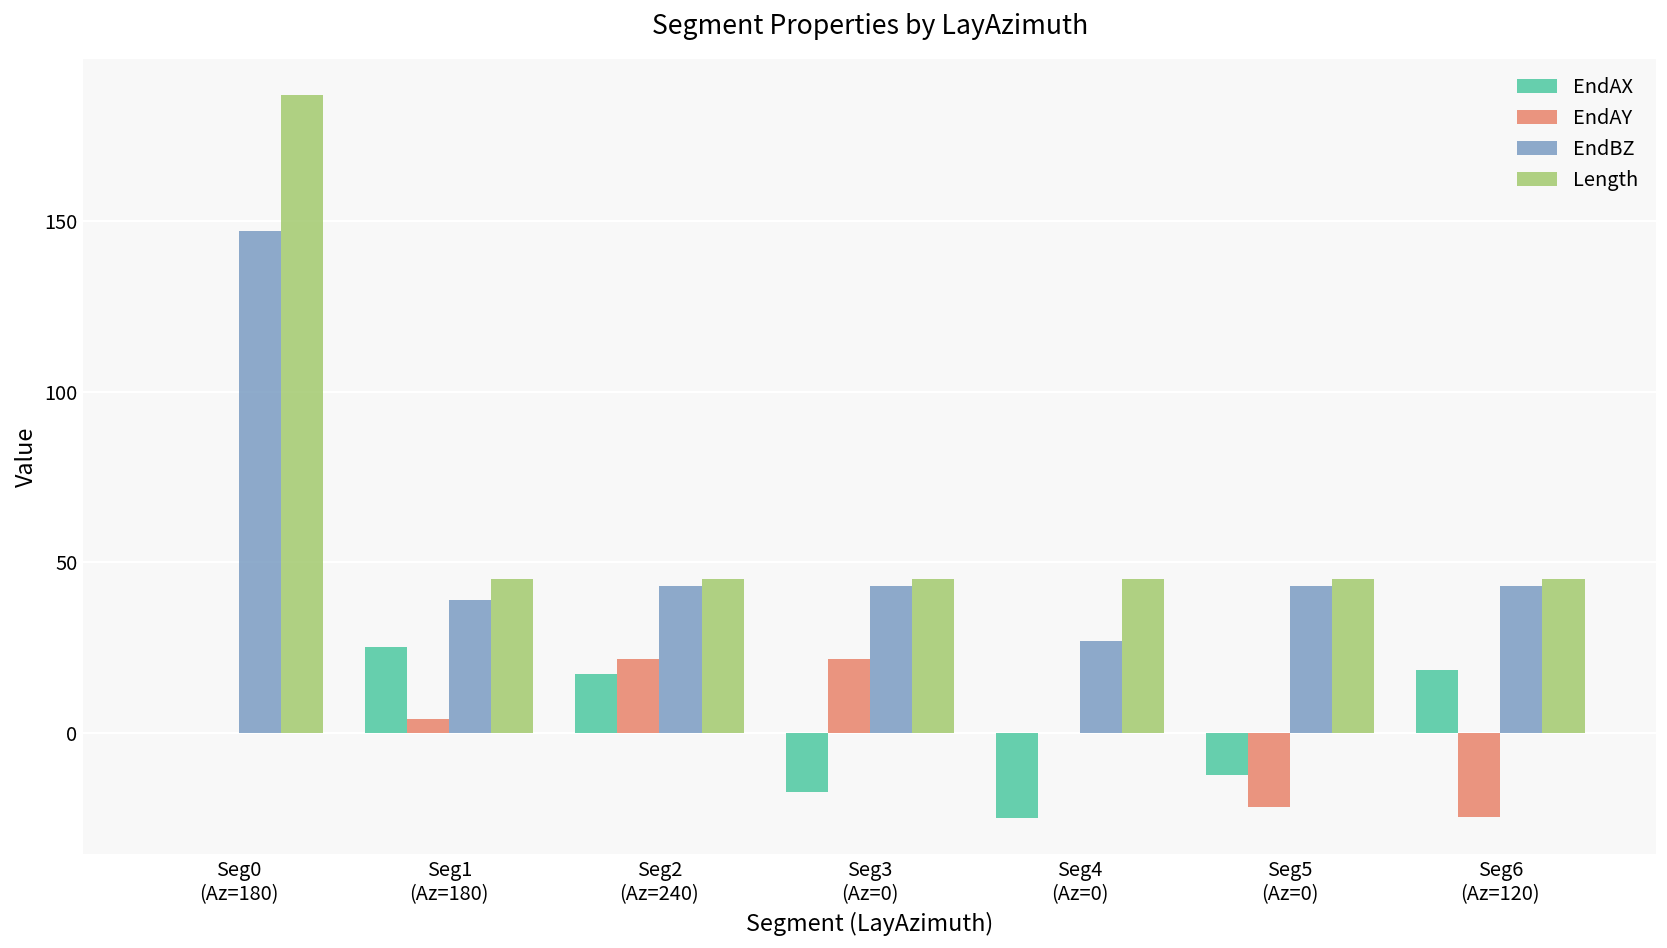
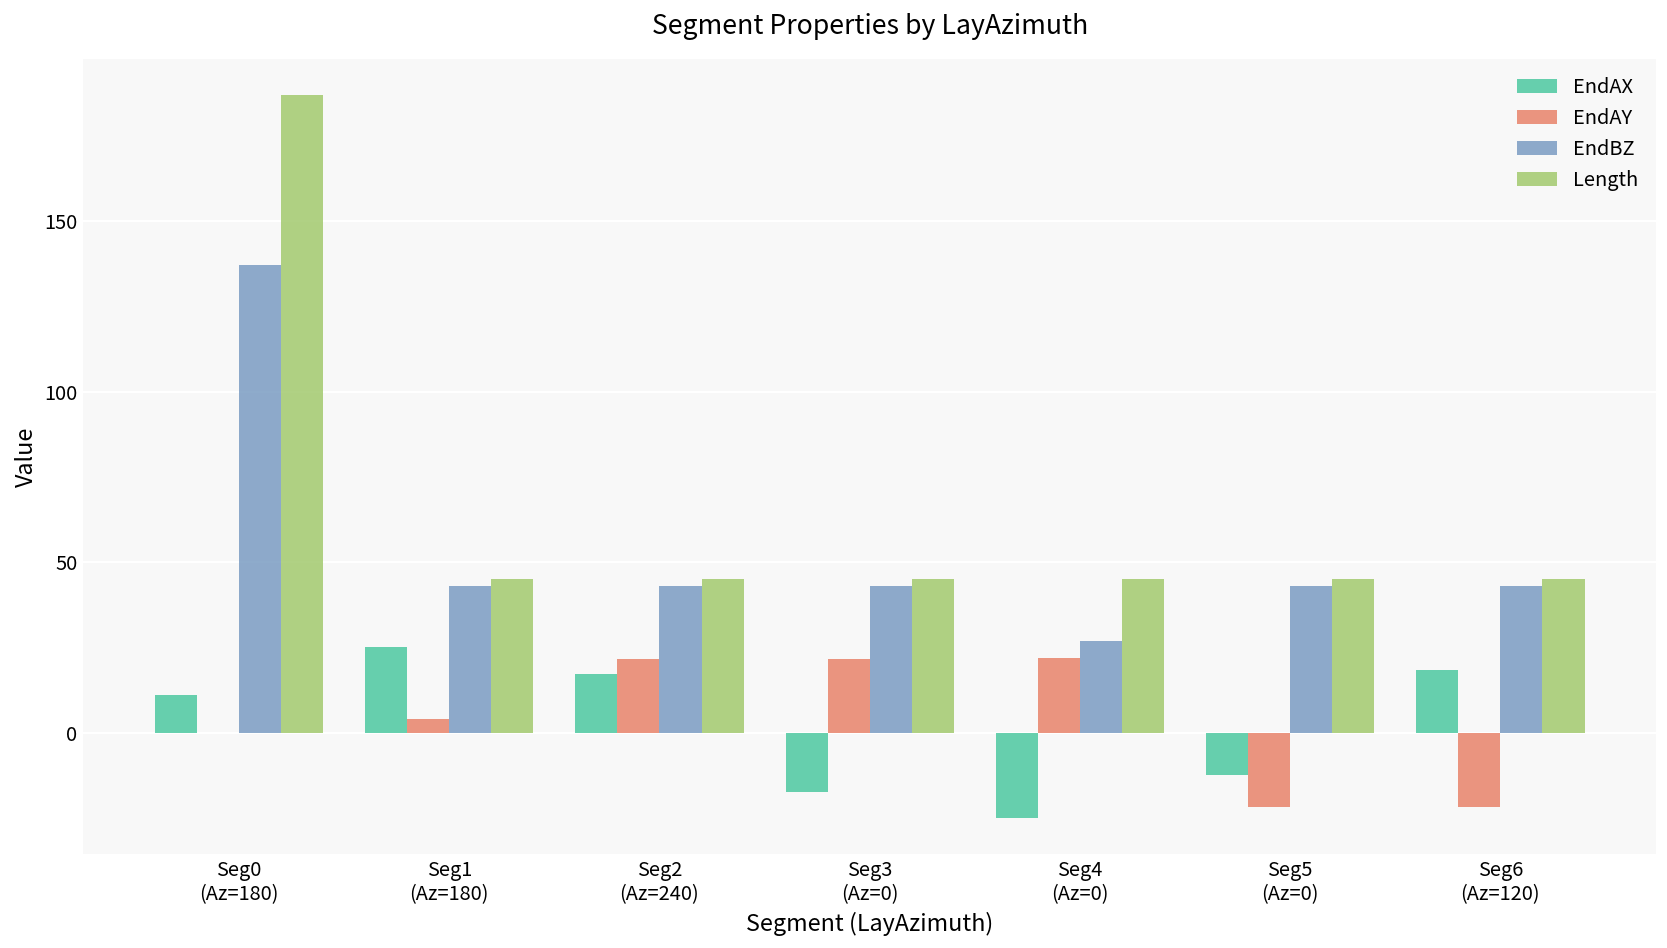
  {
    "EndAX": {
-     "Seg0 (Az=180)": 0,
+     "Seg0 (Az=180)": 11,
      "Seg1 (Az=180)": 25,
      "Seg2 (Az=240)": 17,
      "Seg3 (Az=0)": -17,
      "Seg4 (Az=0)": -25,
      "Seg5 (Az=0)": -13,
      "Seg6 (Az=120)": 18
    },
    "EndAY": {
      "Seg0 (Az=180)": 0,
      "Seg1 (Az=180)": 4,
      "Seg2 (Az=240)": 22,
      "Seg3 (Az=0)": 22,
-     "Seg4 (Az=0)": 0,
+     "Seg4 (Az=0)": 22,
      "Seg5 (Az=0)": -22,
-     "Seg6 (Az=120)": -25
+     "Seg6 (Az=120)": -22
    },
    "EndBZ": {
-     "Seg0 (Az=180)": 147,
-     "Seg1 (Az=180)": 39,
+     "Seg0 (Az=180)": 137,
+     "Seg1 (Az=180)": 43,
      "Seg2 (Az=240)": 43,
      "Seg3 (Az=0)": 43,
      "Seg4 (Az=0)": 27,
      "Seg5 (Az=0)": 43,
      "Seg6 (Az=120)": 43
    },
    "Length": {
      "Seg0 (Az=180)": 187,
      "Seg1 (Az=180)": 45,
      "Seg2 (Az=240)": 45,
      "Seg3 (Az=0)": 45,
      "Seg4 (Az=0)": 45,
      "Seg5 (Az=0)": 45,
      "Seg6 (Az=120)": 45
    }
  }
